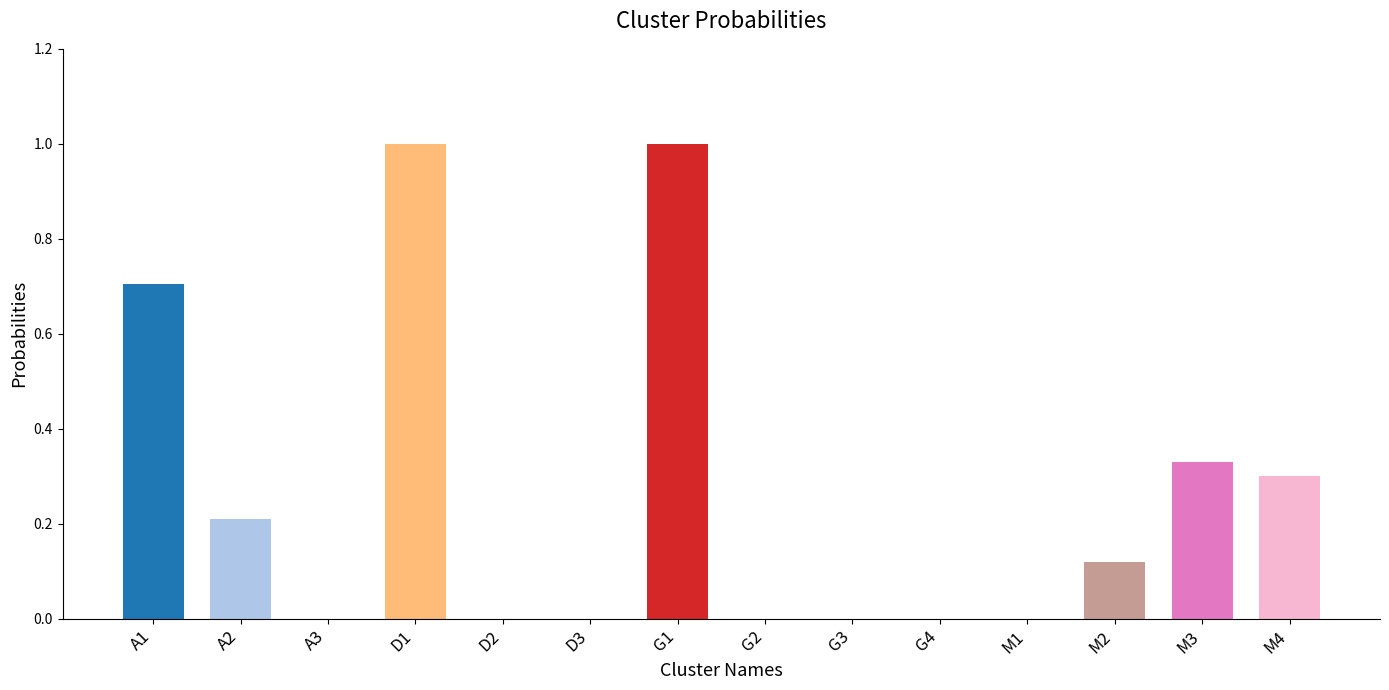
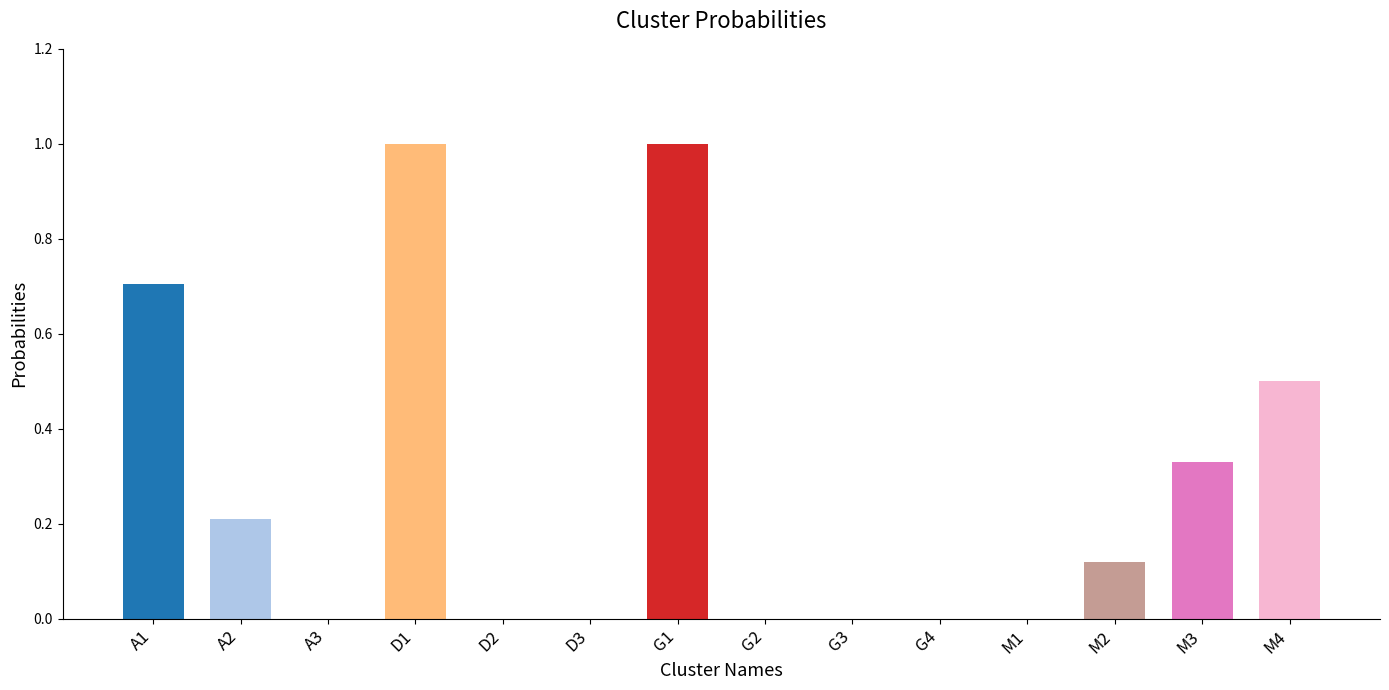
  {
    "A1": 0.71,
    "A2": 0.21,
    "A3": 0.0,
    "D1": 1.0,
    "D2": 0.0,
    "D3": 0.0,
    "G1": 1.0,
    "G2": 0.0,
    "G3": 0.0,
    "G4": 0.0,
    "M1": 0.0,
    "M2": 0.12,
    "M3": 0.33,
-   "M4": 0.3
+   "M4": 0.5
  }
